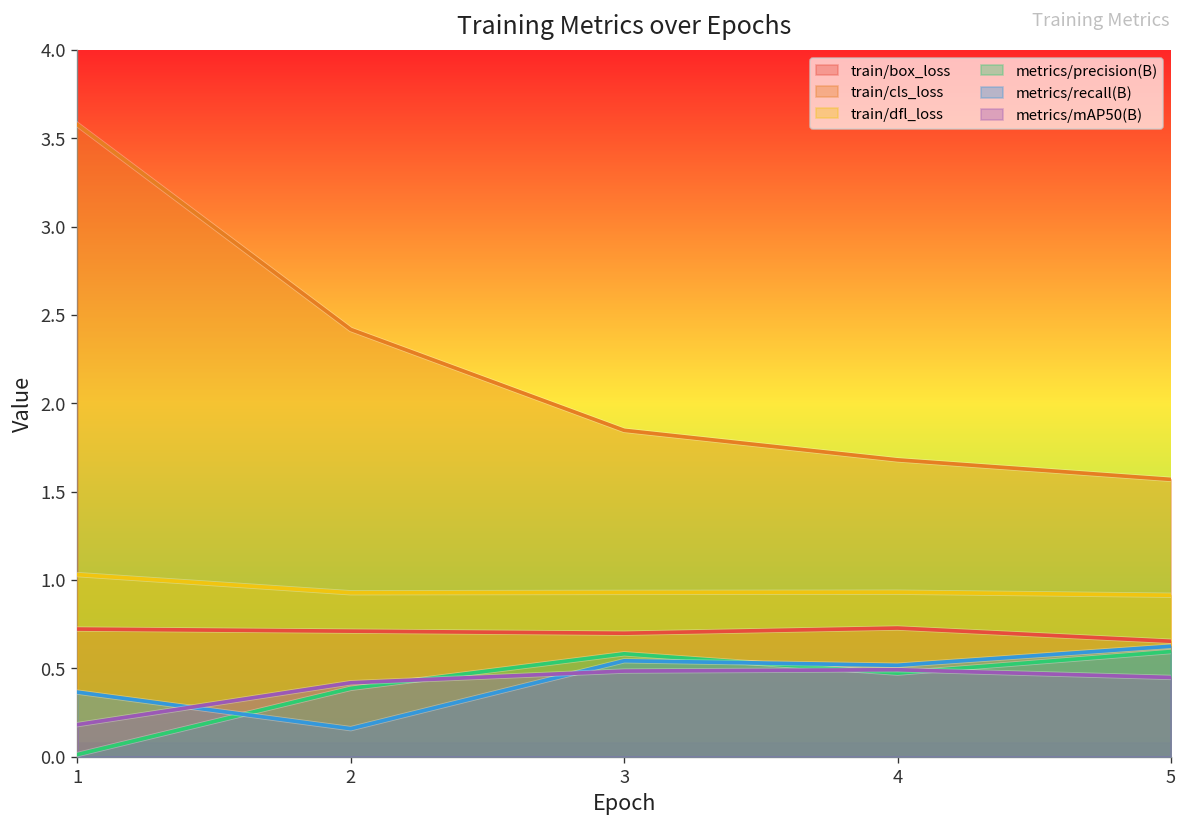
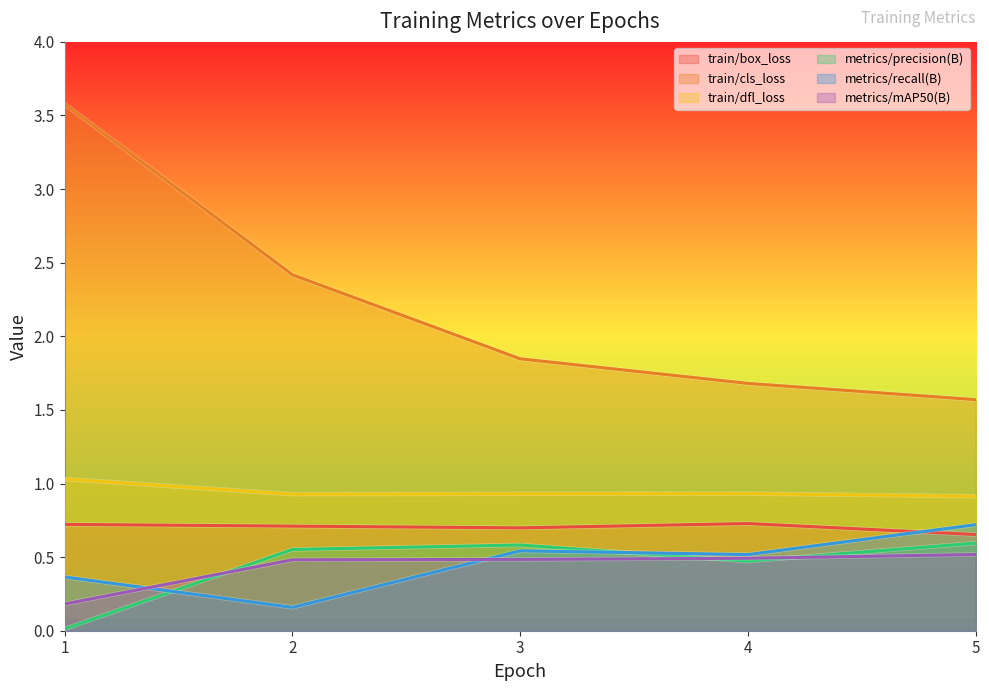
  {
    "metrics/precision(B)": {
-     "2": 0.39,
+     "2": 0.55,
      "3": 0.58,
      "4": 0.47,
      "5": 0.59
    },
    "metrics/recall(B)": {
      "1": 0.37,
      "2": 0.16,
      "3": 0.54,
      "4": 0.52,
-     "5": 0.63
+     "5": 0.72
    },
    "metrics/mAP50(B)": {
      "1": 0.18,
-     "2": 0.42,
+     "2": 0.48,
      "3": 0.48,
      "4": 0.49,
-     "5": 0.45
+     "5": 0.52
    }
  }
